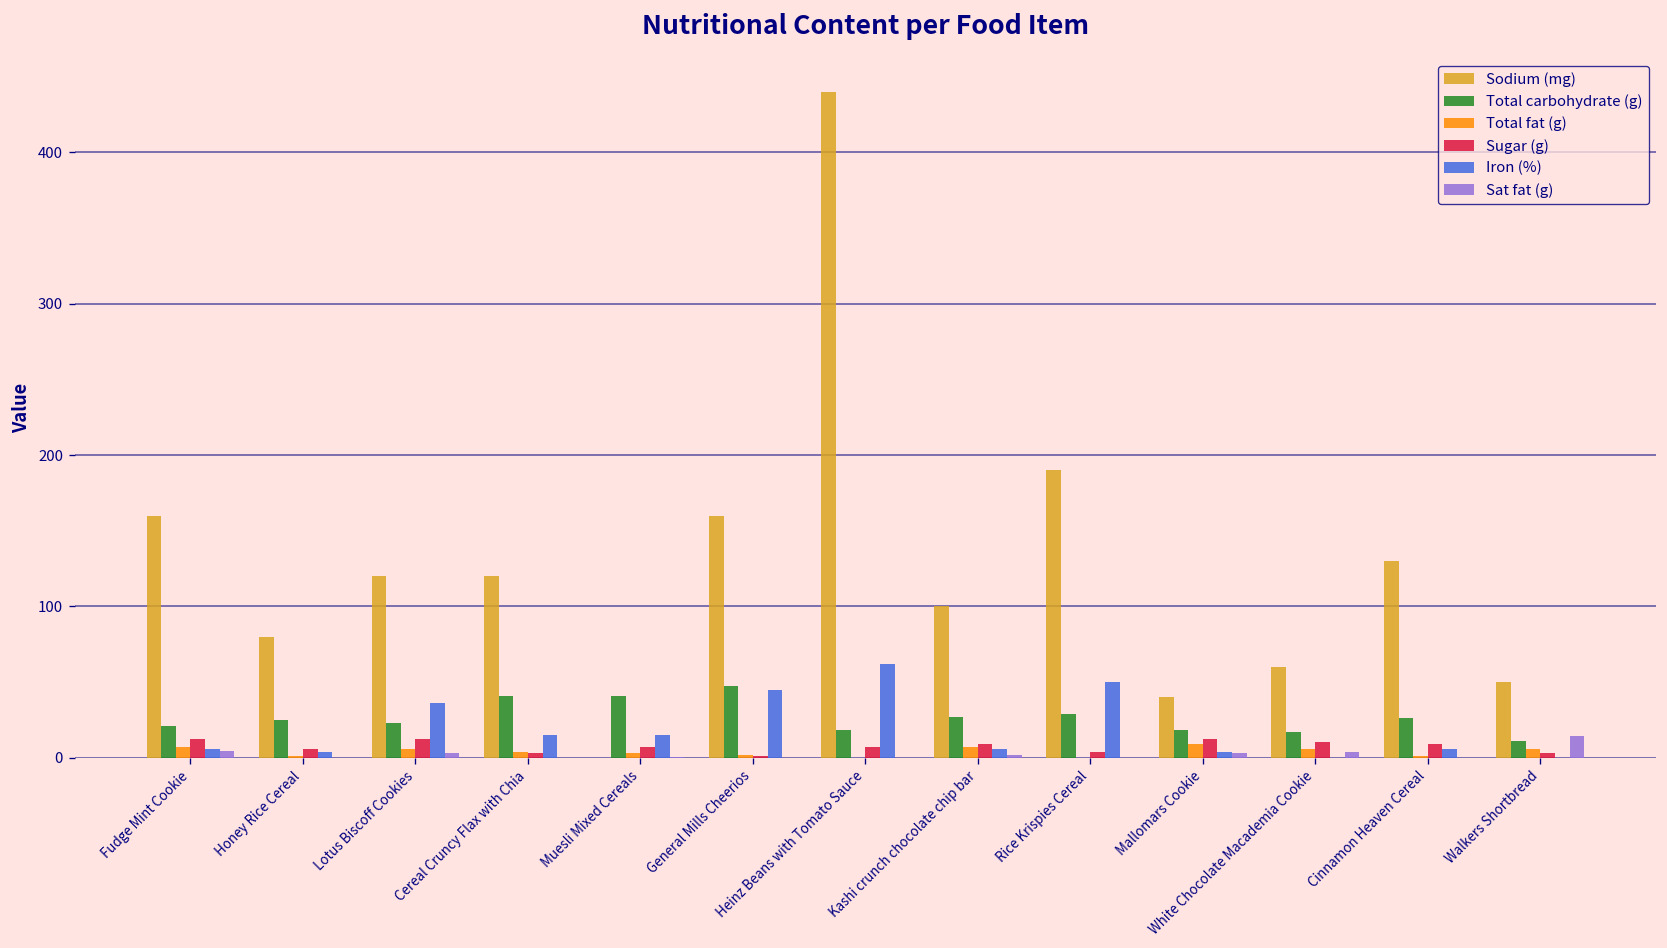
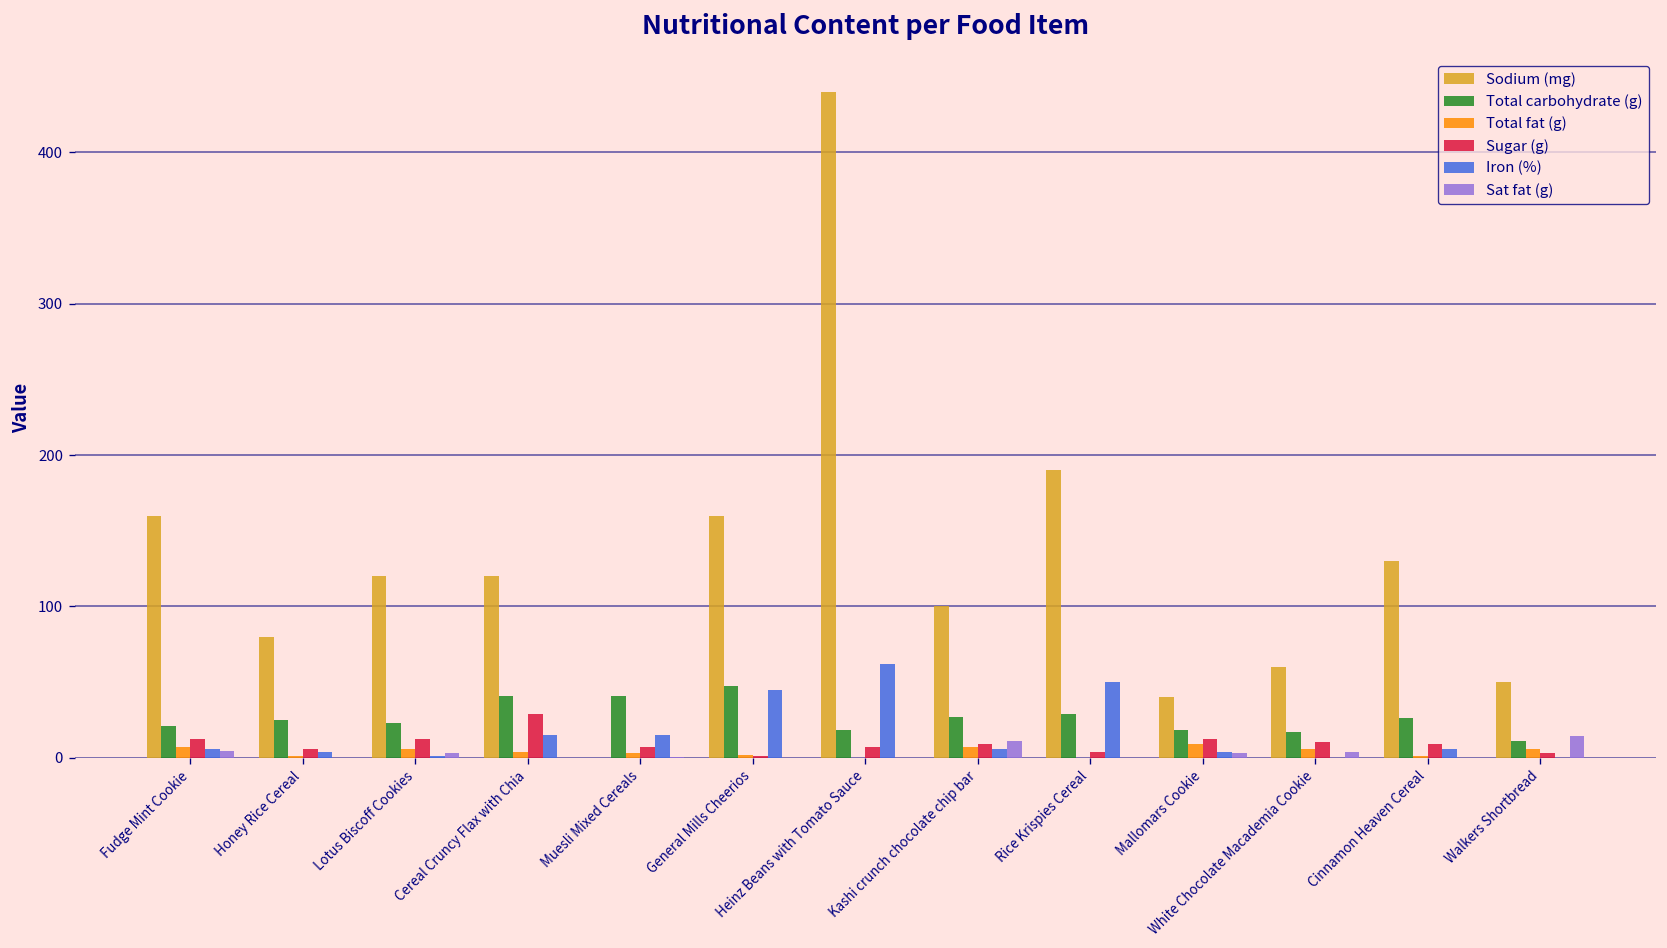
  {
    "Total carbohydrate (g)": {
      "Fudge Mint Cookie": 21,
      "Honey Rice Cereal": 25,
      "Lotus Biscoff Cookies": 23,
      "Cereal Cruncy Flax with Chia": 41,
      "Muesli Mixed Cereals": 41,
      "General Mills Cheerios": 47,
      "Heinz Beans with Tomato Sauce": 18,
      "Kashi crunch chocolate chip bar": 27,
      "Rice Krispies Cereal": 29,
      "Mallomars Cookie": 18,
      "White Chocolate Macademia Cookie": 17,
      "Cinnamon Heaven Cereal": 26,
      "Walkers Shortbread": 11
    },
    "Sugar (g)": {
      "Fudge Mint Cookie": 12,
      "Honey Rice Cereal": 6,
      "Lotus Biscoff Cookies": 12,
-     "Cereal Cruncy Flax with Chia": 3,
+     "Cereal Cruncy Flax with Chia": 29,
      "Muesli Mixed Cereals": 7,
      "Heinz Beans with Tomato Sauce": 7,
      "Kashi crunch chocolate chip bar": 9,
      "Rice Krispies Cereal": 4,
      "Mallomars Cookie": 12,
      "White Chocolate Macademia Cookie": 10,
      "Cinnamon Heaven Cereal": 9,
      "Walkers Shortbread": 3
    },
    "Iron (%)": {
      "Fudge Mint Cookie": 6,
      "Honey Rice Cereal": 4,
-     "Lotus Biscoff Cookies": 36,
+     "Lotus Biscoff Cookies": 1,
      "Cereal Cruncy Flax with Chia": 15,
      "Muesli Mixed Cereals": 15,
      "General Mills Cheerios": 45,
      "Heinz Beans with Tomato Sauce": 62,
      "Kashi crunch chocolate chip bar": 6,
      "Rice Krispies Cereal": 50,
      "Mallomars Cookie": 4,
      "White Chocolate Macademia Cookie": 0,
      "Cinnamon Heaven Cereal": 6,
      "Walkers Shortbread": 0
    },
    "Sat fat (g)": {
      "Fudge Mint Cookie": 5,
      "Honey Rice Cereal": 0,
      "Lotus Biscoff Cookies": 3,
      "Cereal Cruncy Flax with Chia": 0,
      "General Mills Cheerios": 0,
      "Heinz Beans with Tomato Sauce": 0,
-     "Kashi crunch chocolate chip bar": 2,
+     "Kashi crunch chocolate chip bar": 11,
      "Rice Krispies Cereal": 0,
      "Mallomars Cookie": 3,
      "White Chocolate Macademia Cookie": 4,
      "Cinnamon Heaven Cereal": 0,
      "Walkers Shortbread": 14
    }
  }
